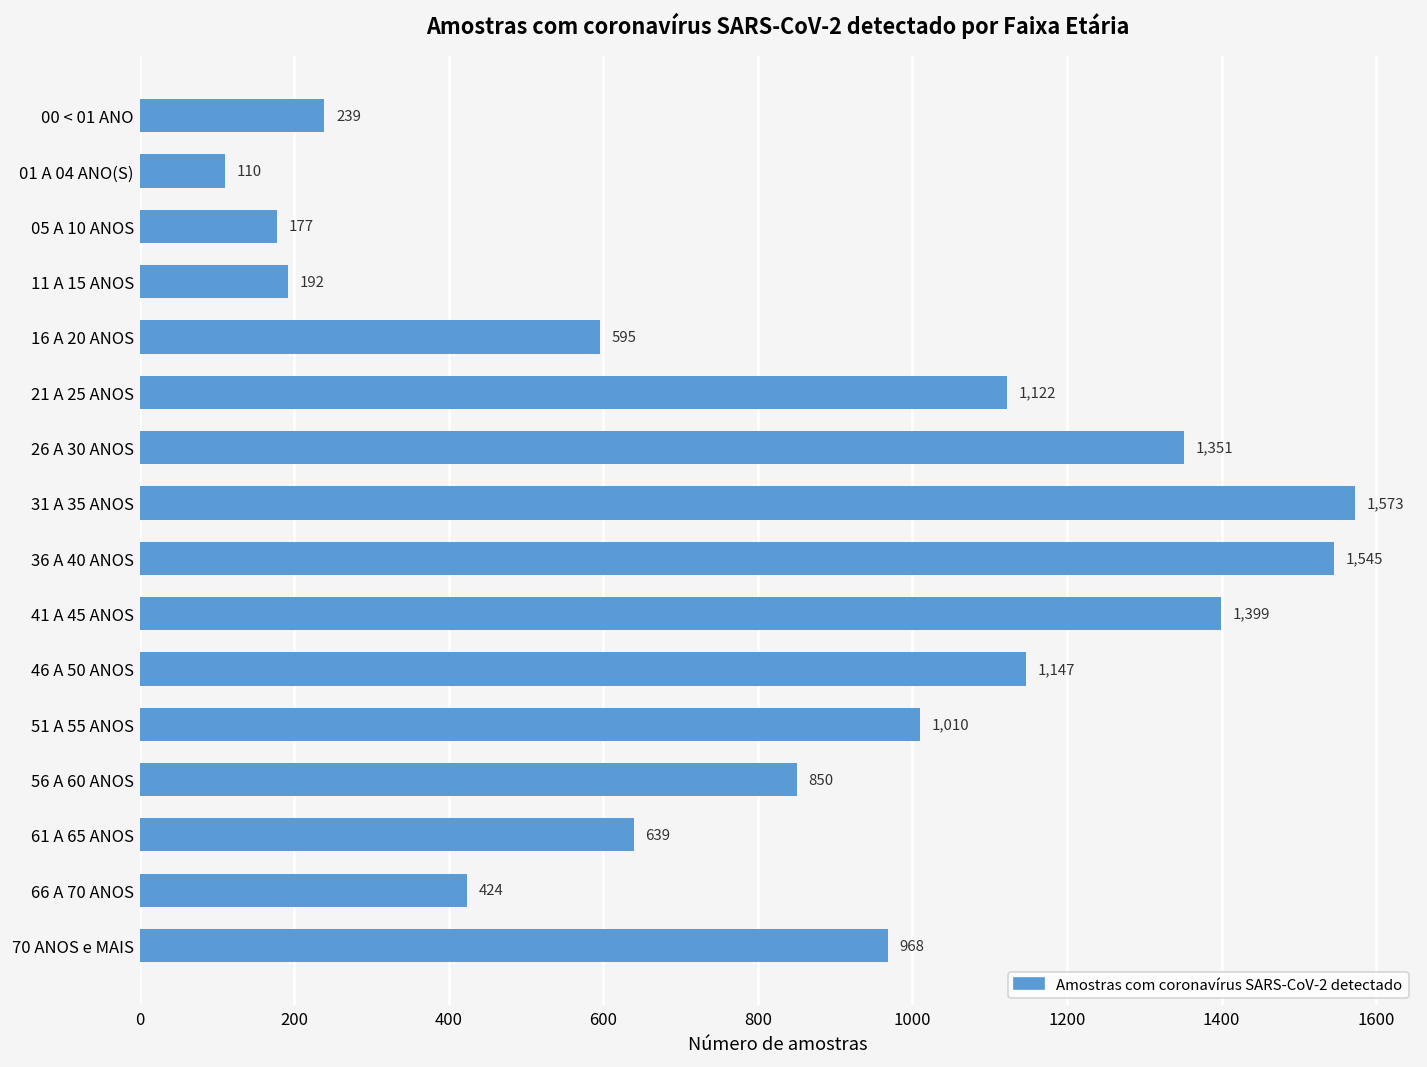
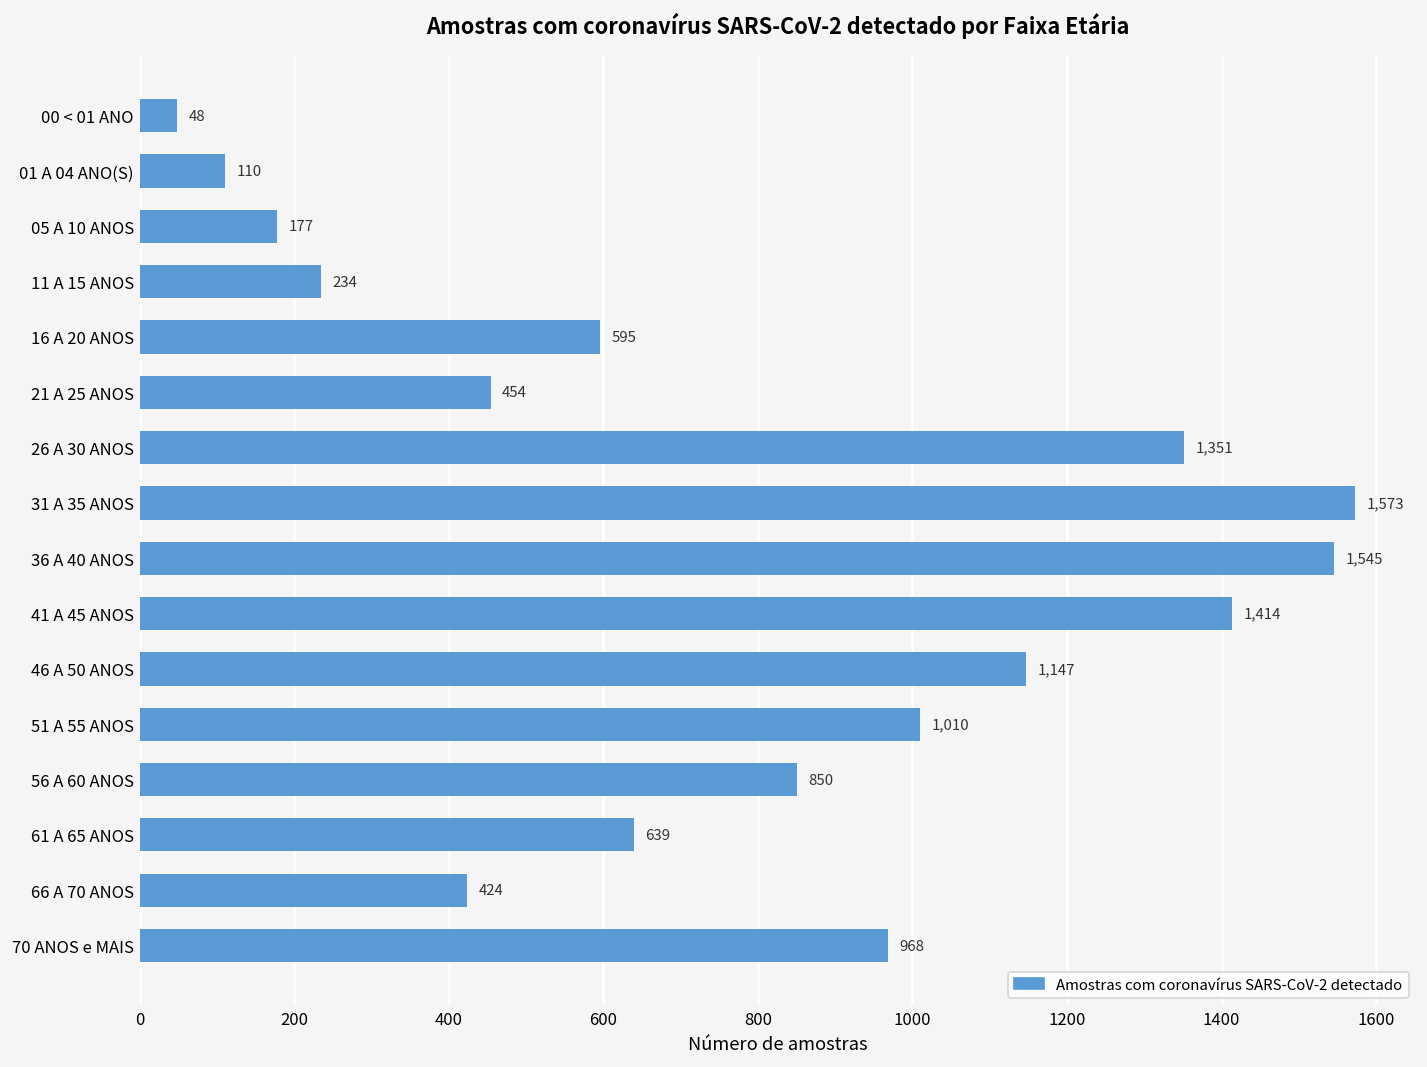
  {
-   "00 < 01 ANO": "239",
+   "00 < 01 ANO": "48",
    "01 A 04 ANO(S)": "110",
    "05 A 10 ANOS": "177",
-   "11 A 15 ANOS": "192",
+   "11 A 15 ANOS": "234",
    "16 A 20 ANOS": "595",
-   "21 A 25 ANOS": "1,122",
+   "21 A 25 ANOS": "454",
    "26 A 30 ANOS": "1,351",
    "31 A 35 ANOS": "1,573",
    "36 A 40 ANOS": "1,545",
-   "41 A 45 ANOS": "1,399",
+   "41 A 45 ANOS": "1,414",
    "46 A 50 ANOS": "1,147",
    "51 A 55 ANOS": "1,010",
    "56 A 60 ANOS": "850",
    "61 A 65 ANOS": "639",
    "66 A 70 ANOS": "424",
    "70 ANOS e MAIS": "968"
  }
